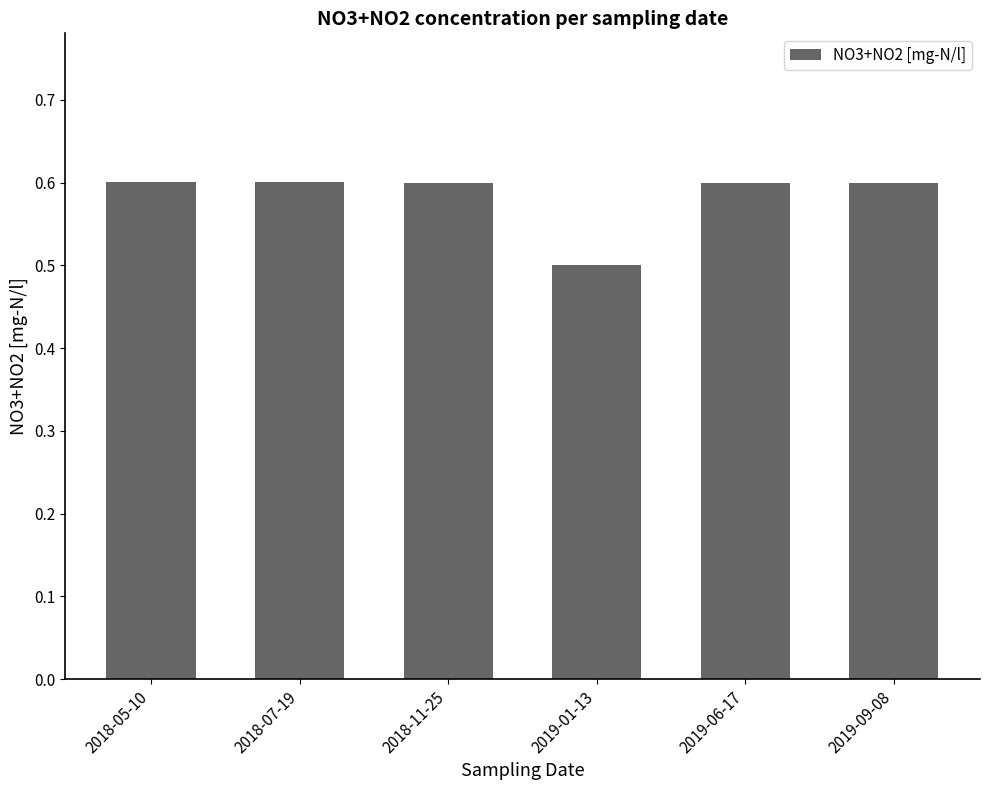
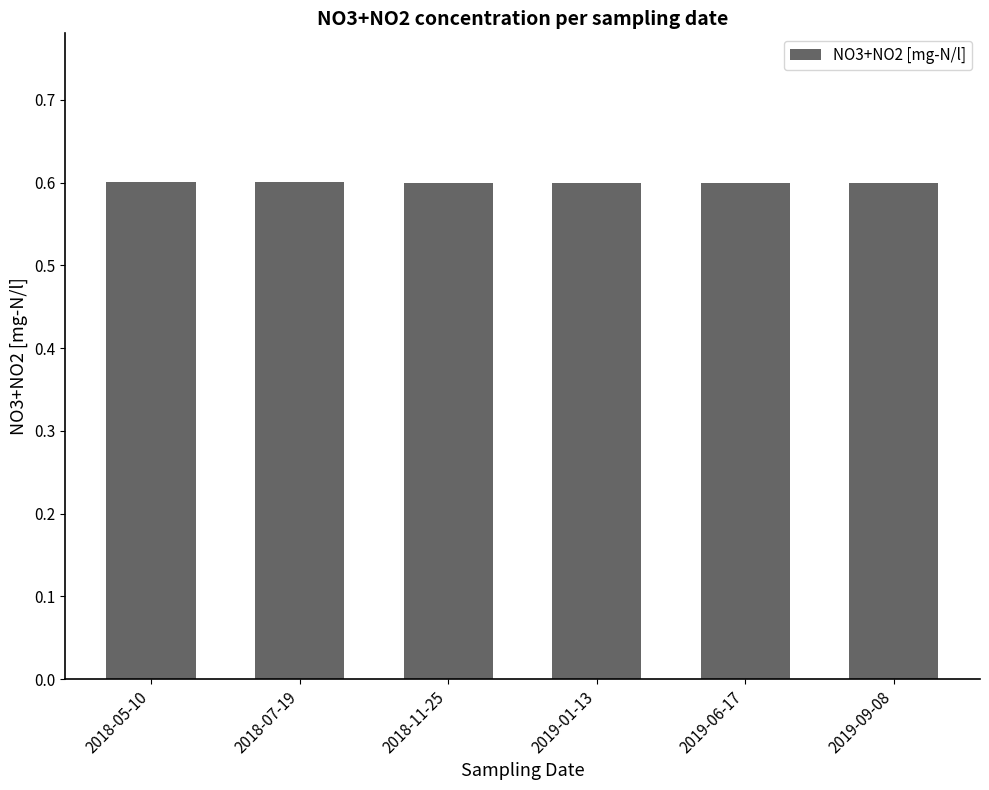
  {
    "2018-05-10": 0.6,
    "2018-07-19": 0.6,
    "2018-11-25": 0.6,
-   "2019-01-13": 0.5,
+   "2019-01-13": 0.6,
    "2019-06-17": 0.6,
    "2019-09-08": 0.6
  }
